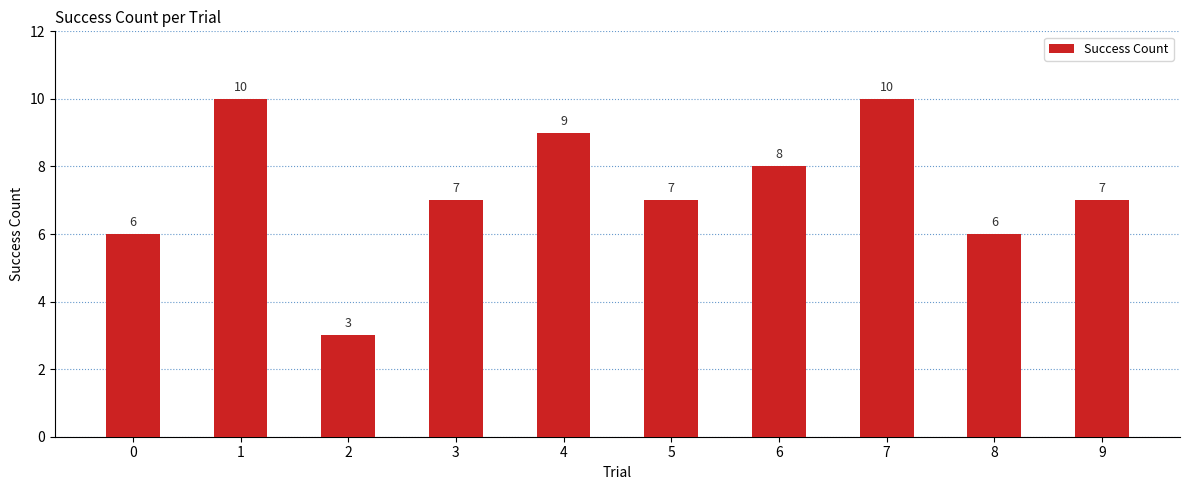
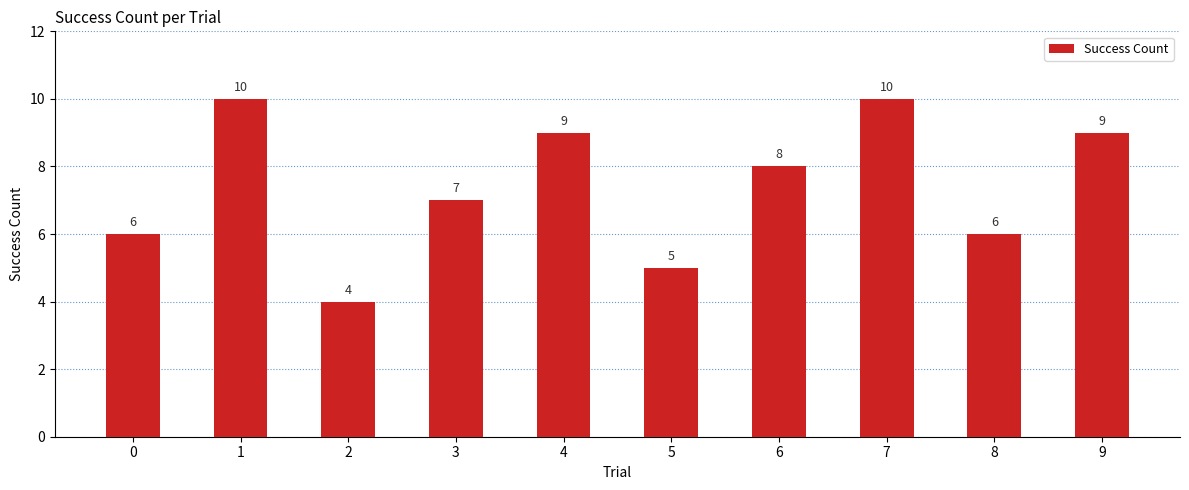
  {
    "0": 6,
    "1": 10,
-   "2": 3,
+   "2": 4,
    "3": 7,
    "4": 9,
-   "5": 7,
+   "5": 5,
    "6": 8,
    "7": 10,
    "8": 6,
-   "9": 7
+   "9": 9
  }
